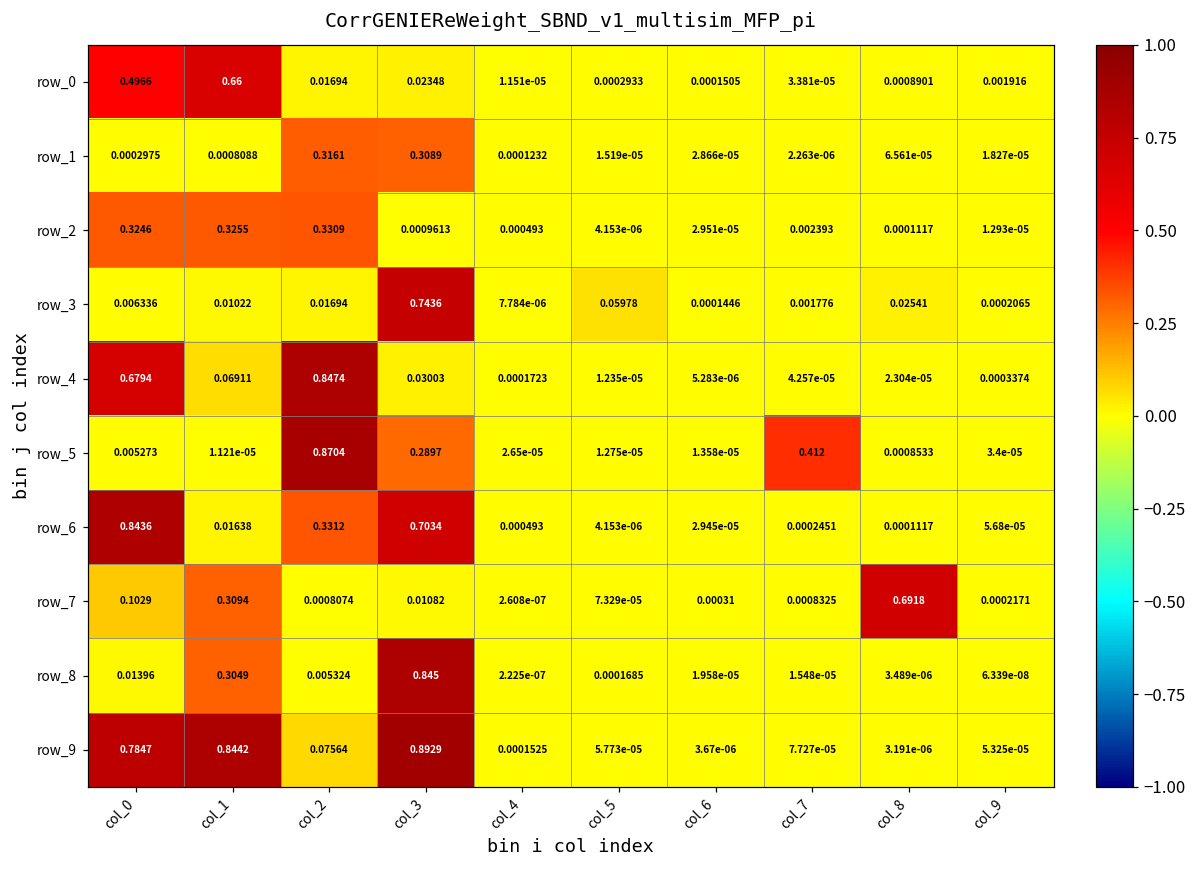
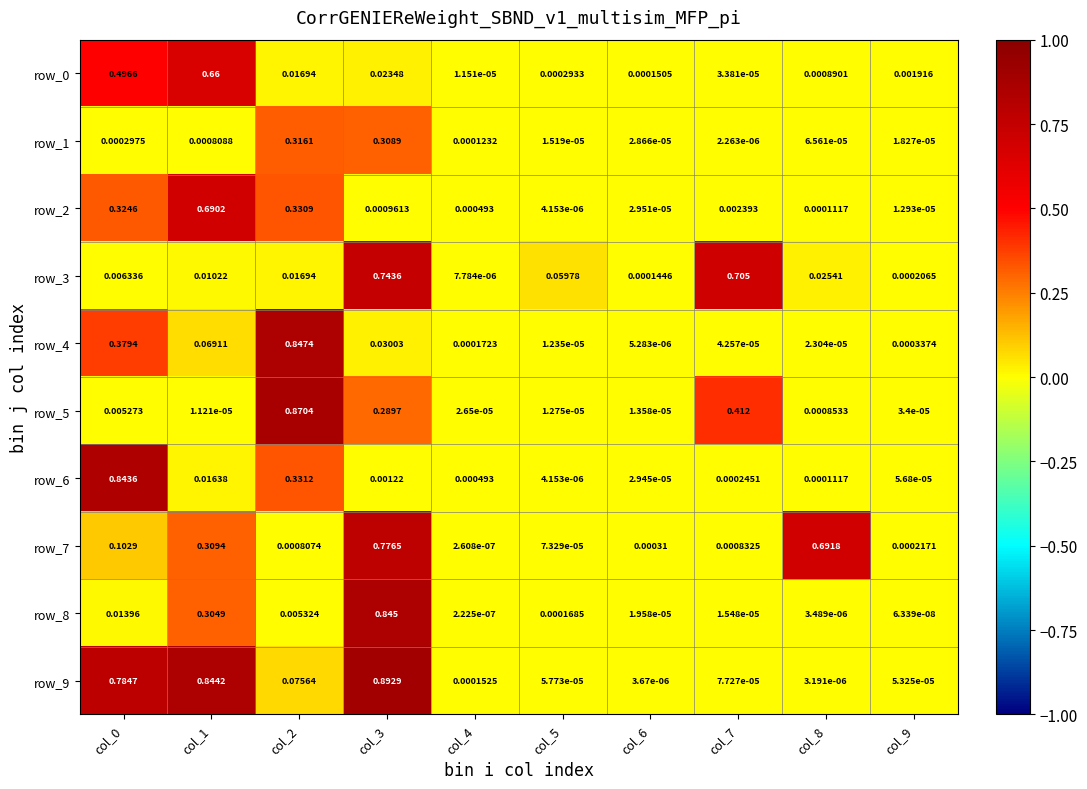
  {
    "row_0": {
      "col_0": "0.4966",
      "col_1": "0.66",
      "col_2": "0.01694",
      "col_3": "0.02348",
      "col_4": "1.151e-05",
      "col_5": "0.0002933",
      "col_6": "0.0001505",
      "col_7": "3.381e-05",
      "col_8": "0.0008901",
      "col_9": "0.001916"
    },
    "row_1": {
      "col_0": "0.0002975",
      "col_1": "0.0008088",
      "col_2": "0.3161",
      "col_3": "0.3089",
      "col_4": "0.0001232",
      "col_5": "1.519e-05",
      "col_6": "2.866e-05",
      "col_7": "2.263e-06",
      "col_8": "6.561e-05",
      "col_9": "1.827e-05"
    },
    "row_2": {
      "col_0": "0.3246",
-     "col_1": "0.3255",
+     "col_1": "0.6902",
      "col_2": "0.3309",
      "col_3": "0.0009613",
      "col_4": "0.000493",
      "col_5": "4.153e-06",
      "col_6": "2.951e-05",
      "col_7": "0.002393",
      "col_8": "0.0001117",
      "col_9": "1.293e-05"
    },
    "row_3": {
      "col_0": "0.006336",
      "col_1": "0.01022",
      "col_2": "0.01694",
      "col_3": "0.7436",
      "col_4": "7.784e-06",
      "col_5": "0.05978",
      "col_6": "0.0001446",
-     "col_7": "0.001776",
+     "col_7": "0.705",
      "col_8": "0.02541",
      "col_9": "0.0002065"
    },
    "row_4": {
-     "col_0": "0.6794",
+     "col_0": "0.3794",
      "col_1": "0.06911",
      "col_2": "0.8474",
      "col_3": "0.03003",
      "col_4": "0.0001723",
      "col_5": "1.235e-05",
      "col_6": "5.283e-06",
      "col_7": "4.257e-05",
      "col_8": "2.304e-05",
      "col_9": "0.0003374"
    },
    "row_5": {
      "col_0": "0.005273",
      "col_1": "1.121e-05",
      "col_2": "0.8704",
      "col_3": "0.2897",
      "col_4": "2.65e-05",
      "col_5": "1.275e-05",
      "col_6": "1.358e-05",
      "col_7": "0.412",
      "col_8": "0.0008533",
      "col_9": "3.4e-05"
    },
    "row_6": {
      "col_0": "0.8436",
      "col_1": "0.01638",
      "col_2": "0.3312",
-     "col_3": "0.7034",
+     "col_3": "0.00122",
      "col_4": "0.000493",
      "col_5": "4.153e-06",
      "col_6": "2.945e-05",
      "col_7": "0.0002451",
      "col_8": "0.0001117",
      "col_9": "5.68e-05"
    },
    "row_7": {
      "col_0": "0.1029",
      "col_1": "0.3094",
      "col_2": "0.0008074",
-     "col_3": "0.01082",
+     "col_3": "0.7765",
      "col_4": "2.608e-07",
      "col_5": "7.329e-05",
      "col_6": "0.00031",
      "col_7": "0.0008325",
      "col_8": "0.6918",
      "col_9": "0.0002171"
    },
    "row_8": {
      "col_0": "0.01396",
      "col_1": "0.3049",
      "col_2": "0.005324",
      "col_3": "0.845",
      "col_4": "2.225e-07",
      "col_5": "0.0001685",
      "col_6": "1.958e-05",
      "col_7": "1.548e-05",
      "col_8": "3.489e-06",
      "col_9": "6.339e-08"
    },
    "row_9": {
      "col_0": "0.7847",
      "col_1": "0.8442",
      "col_2": "0.07564",
      "col_3": "0.8929",
      "col_4": "0.0001525",
      "col_5": "5.773e-05",
      "col_6": "3.67e-06",
      "col_7": "7.727e-05",
      "col_8": "3.191e-06",
      "col_9": "5.325e-05"
    }
  }
